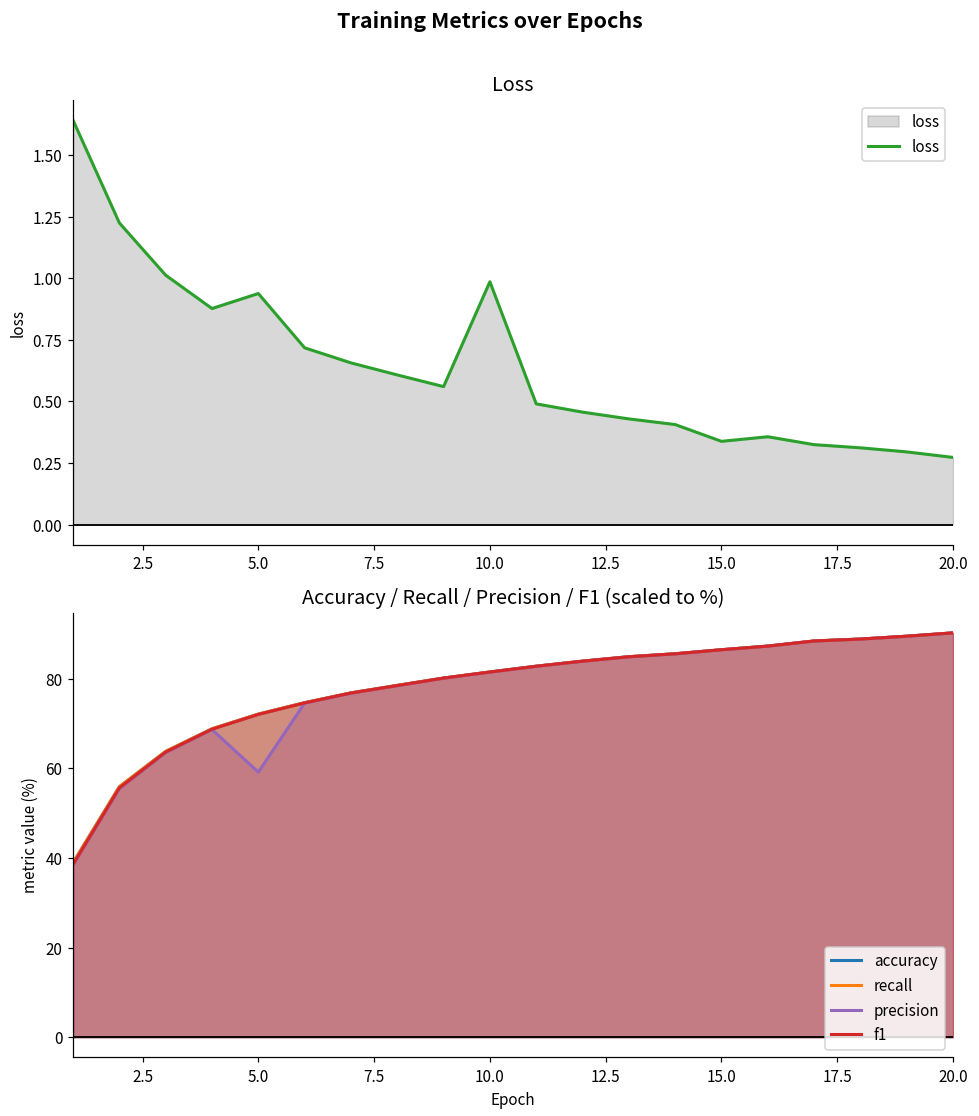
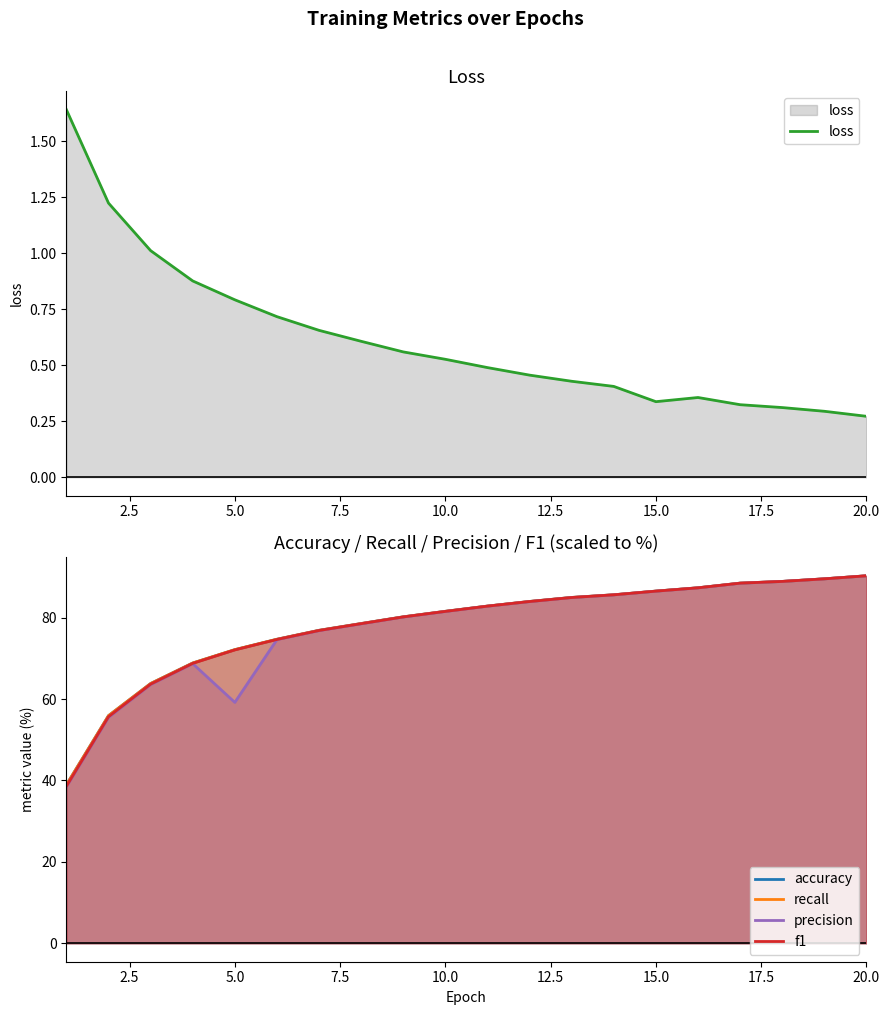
  {
    "Loss": {
-     "5.0": 0.94,
-     "10.0": 0.99,
+     "5.0": 0.79,
+     "10.0": 0.53,
      "15.0": 0.34,
      "20.0": 0.27
    },
    "Accuracy / Recall / Precision / F1 (scaled to %)": {
      "precision": {
        "5.0": 59
      }
    }
  }
